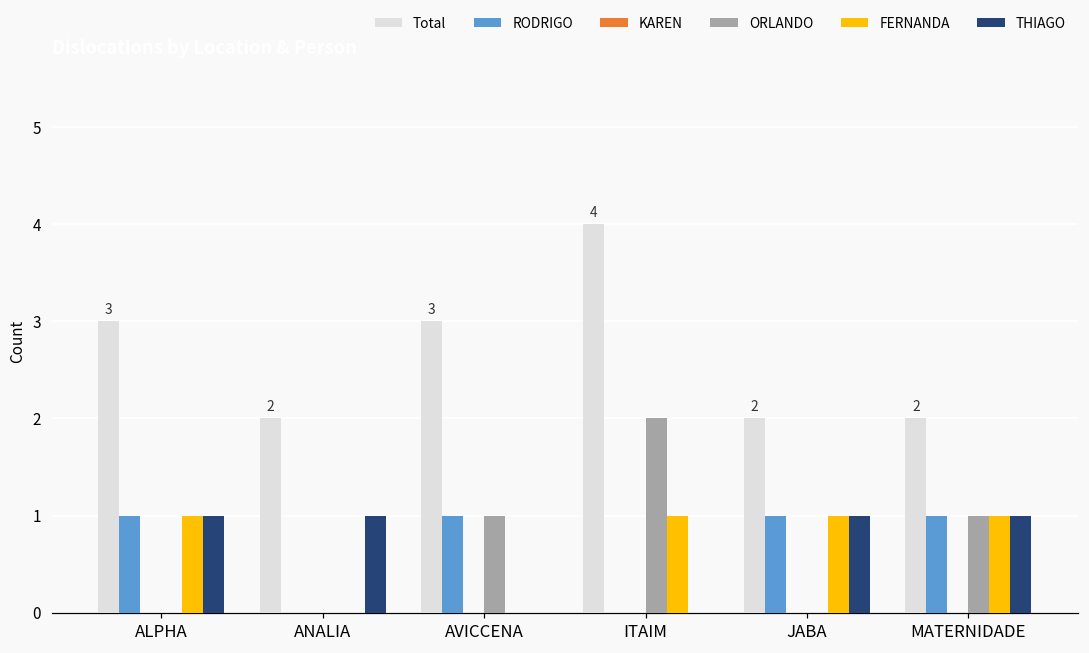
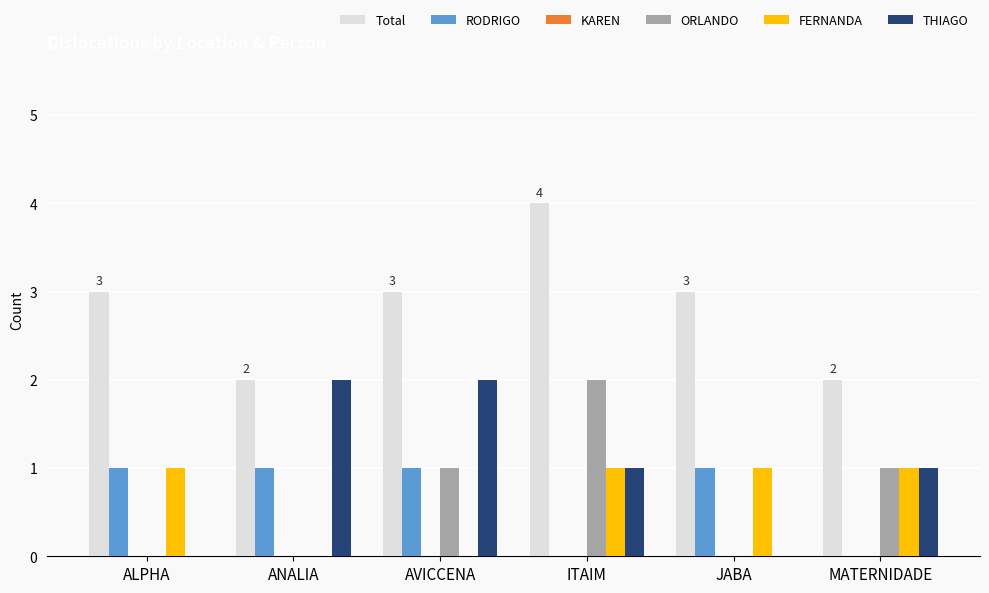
  {
    "Total": {
      "ALPHA": 3,
      "ANALIA": 2,
      "AVICCENA": 3,
      "ITAIM": 4,
-     "JABA": 2,
+     "JABA": 3,
      "MATERNIDADE": 2
    },
    "RODRIGO": {
      "ALPHA": 1,
-     "ANALIA": 0,
+     "ANALIA": 1,
      "AVICCENA": 1,
      "ITAIM": 0,
      "JABA": 1,
-     "MATERNIDADE": 1
+     "MATERNIDADE": 0
    },
    "KAREN": {
      "ALPHA": 0,
      "ANALIA": 0,
      "AVICCENA": 0,
      "ITAIM": 0,
      "JABA": 0,
      "MATERNIDADE": 0
    },
    "ORLANDO": {
      "ALPHA": 0,
      "ANALIA": 0,
      "AVICCENA": 1,
      "ITAIM": 2,
      "JABA": 0,
      "MATERNIDADE": 1
    },
    "FERNANDA": {
      "ALPHA": 1,
      "ANALIA": 0,
      "AVICCENA": 0,
      "ITAIM": 1,
      "JABA": 1,
      "MATERNIDADE": 1
    },
    "THIAGO": {
-     "ALPHA": 1,
-     "ANALIA": 1,
-     "AVICCENA": 0,
-     "ITAIM": 0,
-     "JABA": 1,
+     "ALPHA": 0,
+     "ANALIA": 2,
+     "AVICCENA": 2,
+     "ITAIM": 1,
+     "JABA": 0,
      "MATERNIDADE": 1
    }
  }
